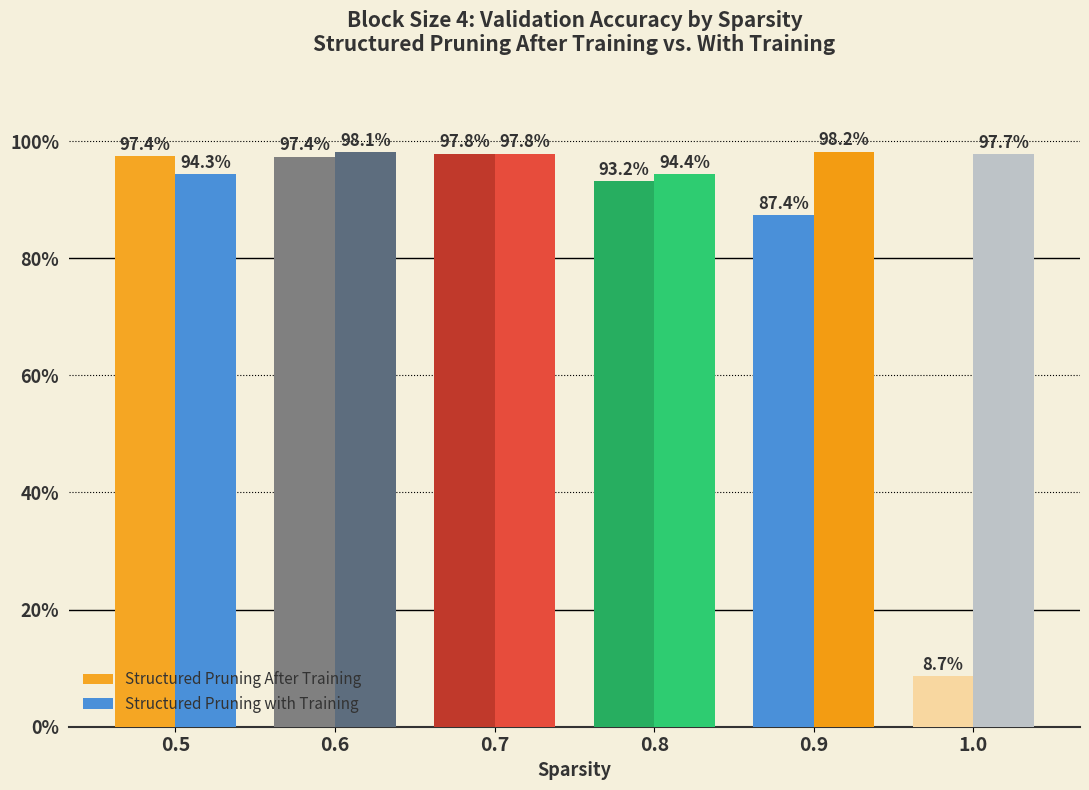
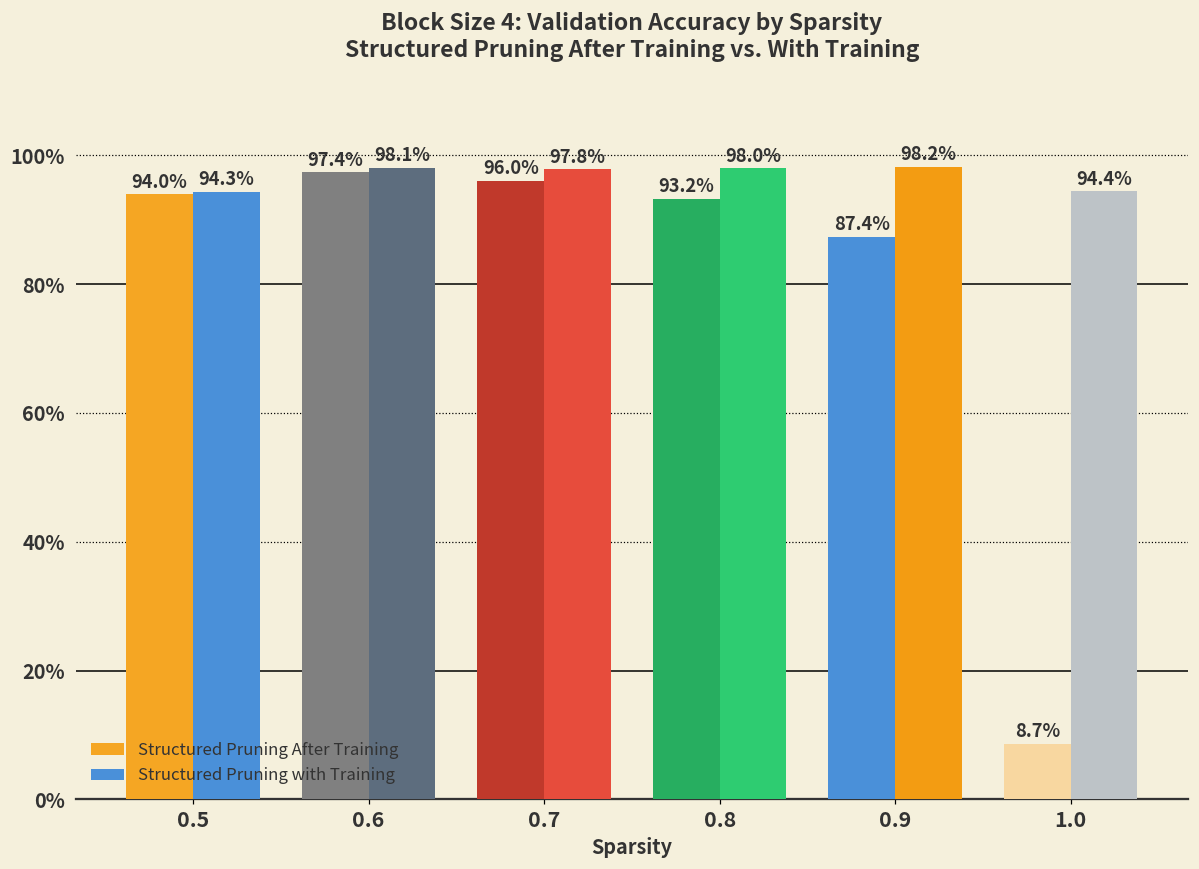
  {
    "Structured Pruning After Training": {
-     "0.5": "97.4%",
+     "0.5": "94.0%",
      "0.6": "97.4%",
-     "0.7": "97.8%",
+     "0.7": "96.0%",
      "0.8": "93.2%",
      "0.9": "87.4%",
      "1.0": "8.7%"
    },
    "Structured Pruning with Training": {
      "0.5": "94.3%",
      "0.6": "98.1%",
      "0.7": "97.8%",
-     "0.8": "94.4%",
+     "0.8": "98.0%",
      "0.9": "98.2%",
-     "1.0": "97.7%"
+     "1.0": "94.4%"
    }
  }
